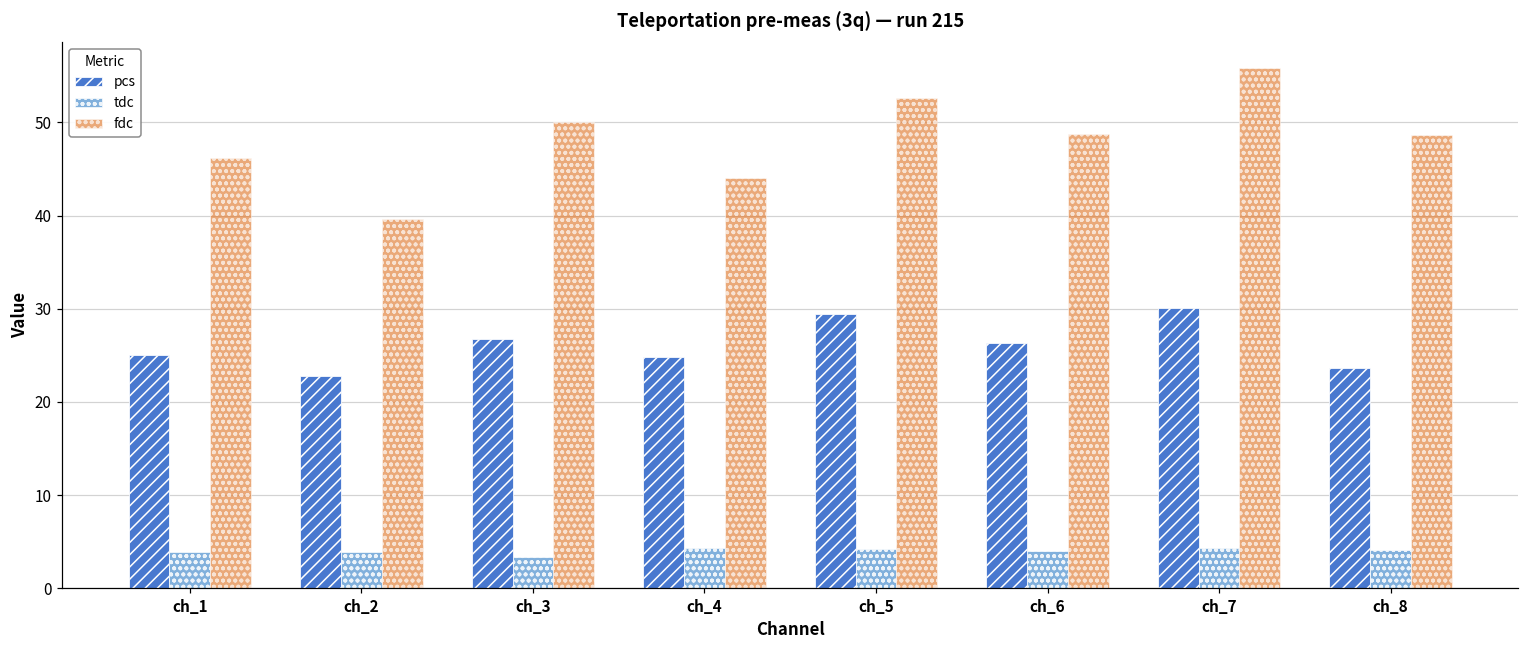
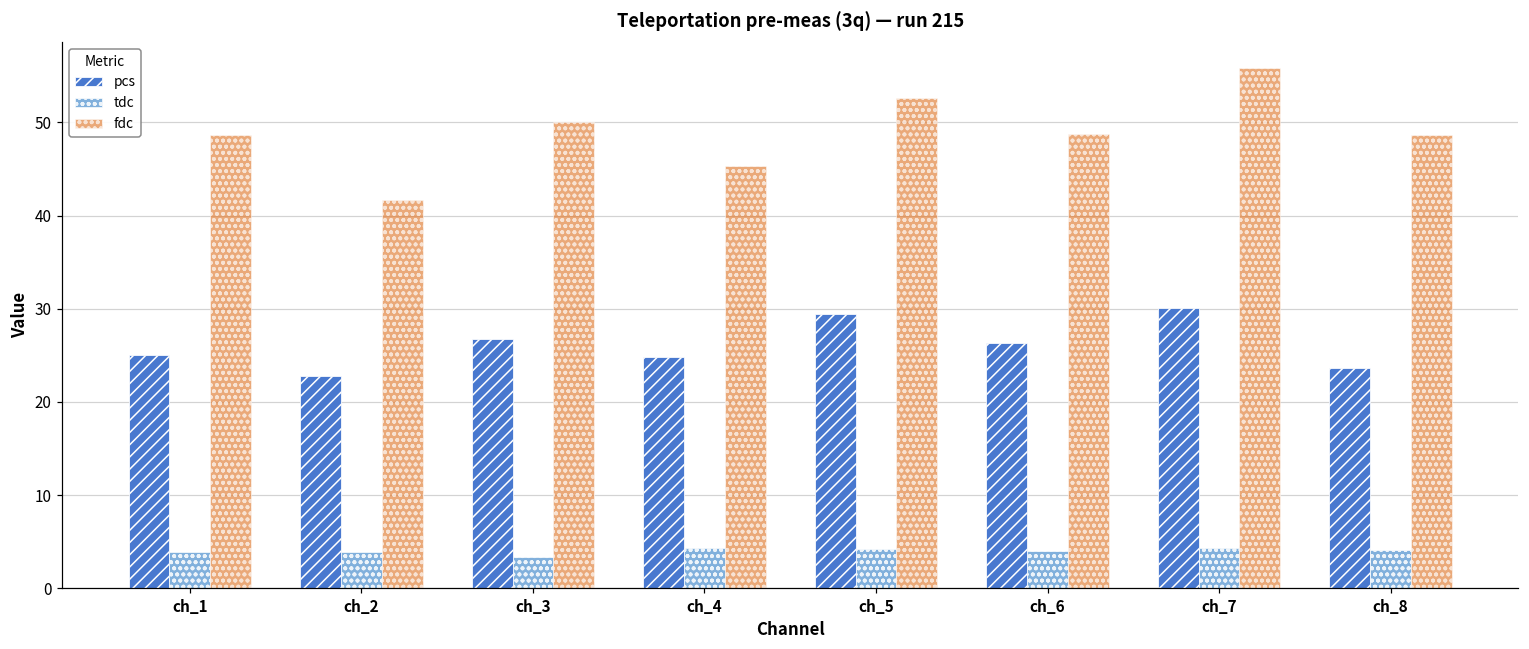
  {
    "fdc": {
-     "ch_1": 46,
-     "ch_2": 40,
+     "ch_1": 49,
+     "ch_2": 42,
      "ch_3": 50,
-     "ch_4": 44,
+     "ch_4": 45,
      "ch_5": 53,
      "ch_6": 49,
      "ch_7": 56,
      "ch_8": 49
    }
  }
